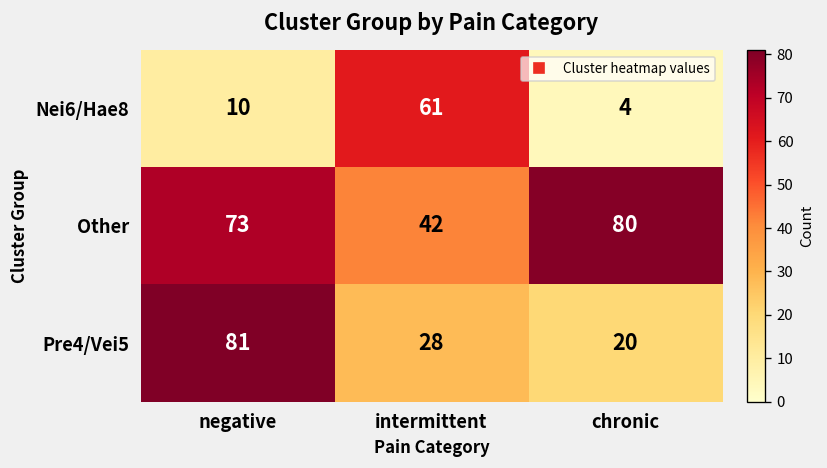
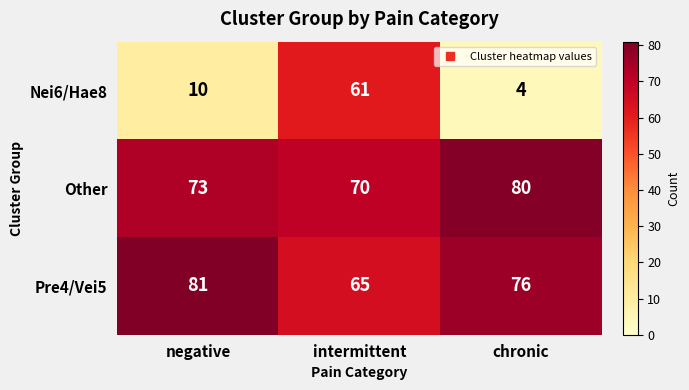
  {
    "Nei6/Hae8": {
      "negative": 10,
      "intermittent": 61,
      "chronic": 4
    },
    "Other": {
      "negative": 73,
-     "intermittent": 42,
+     "intermittent": 70,
      "chronic": 80
    },
    "Pre4/Vei5": {
      "negative": 81,
-     "intermittent": 28,
-     "chronic": 20
+     "intermittent": 65,
+     "chronic": 76
    }
  }
